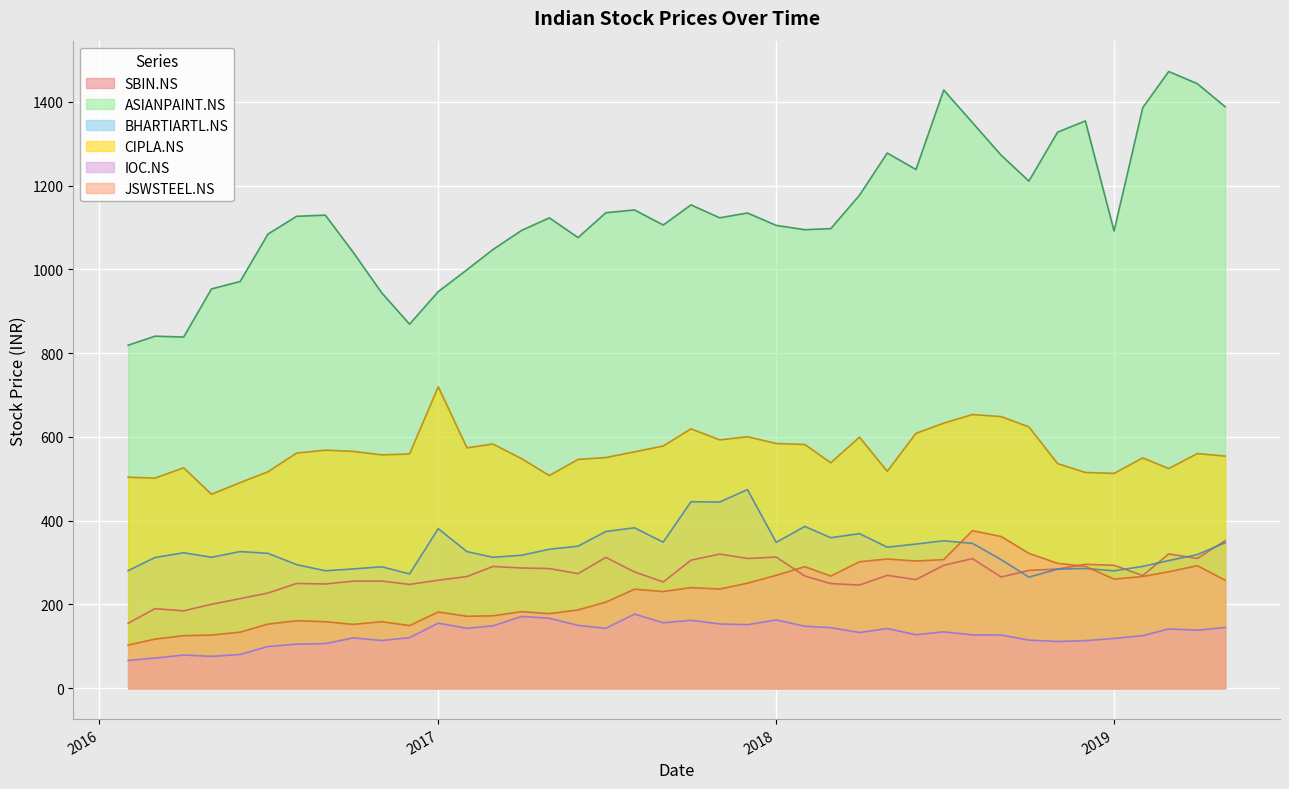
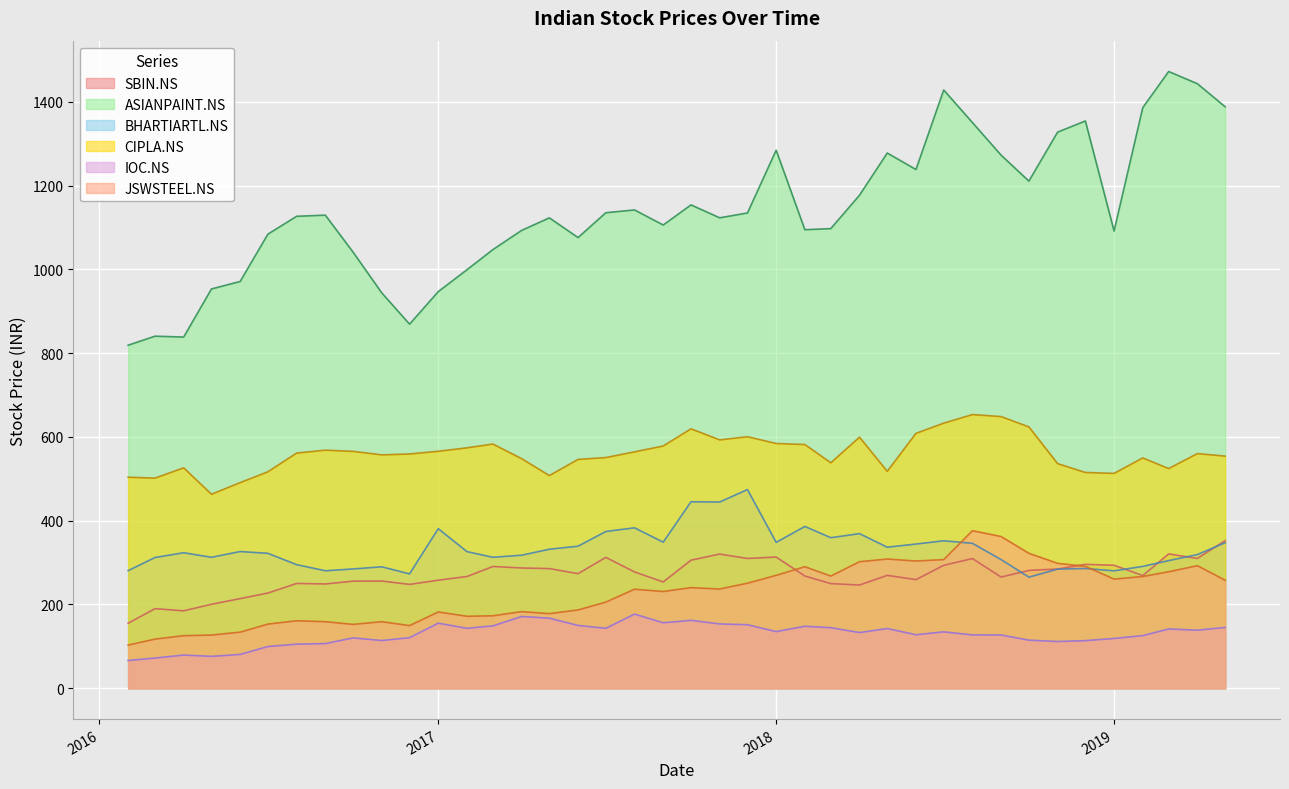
  {
    "ASIANPAINT.NS": {
      "2017": 950,
-     "2018": 1110,
+     "2018": 1280,
      "2019": 1090
    },
    "BHARTIARTL.NS": {
      "2017": 380,
      "2018": 350,
      "2019": 280
    },
    "CIPLA.NS": {
-     "2017": 720,
+     "2017": 570,
      "2018": 580,
      "2019": 510
    },
    "IOC.NS": {
      "2017": 160,
-     "2018": 160,
+     "2018": 140,
      "2019": 120
    }
  }
